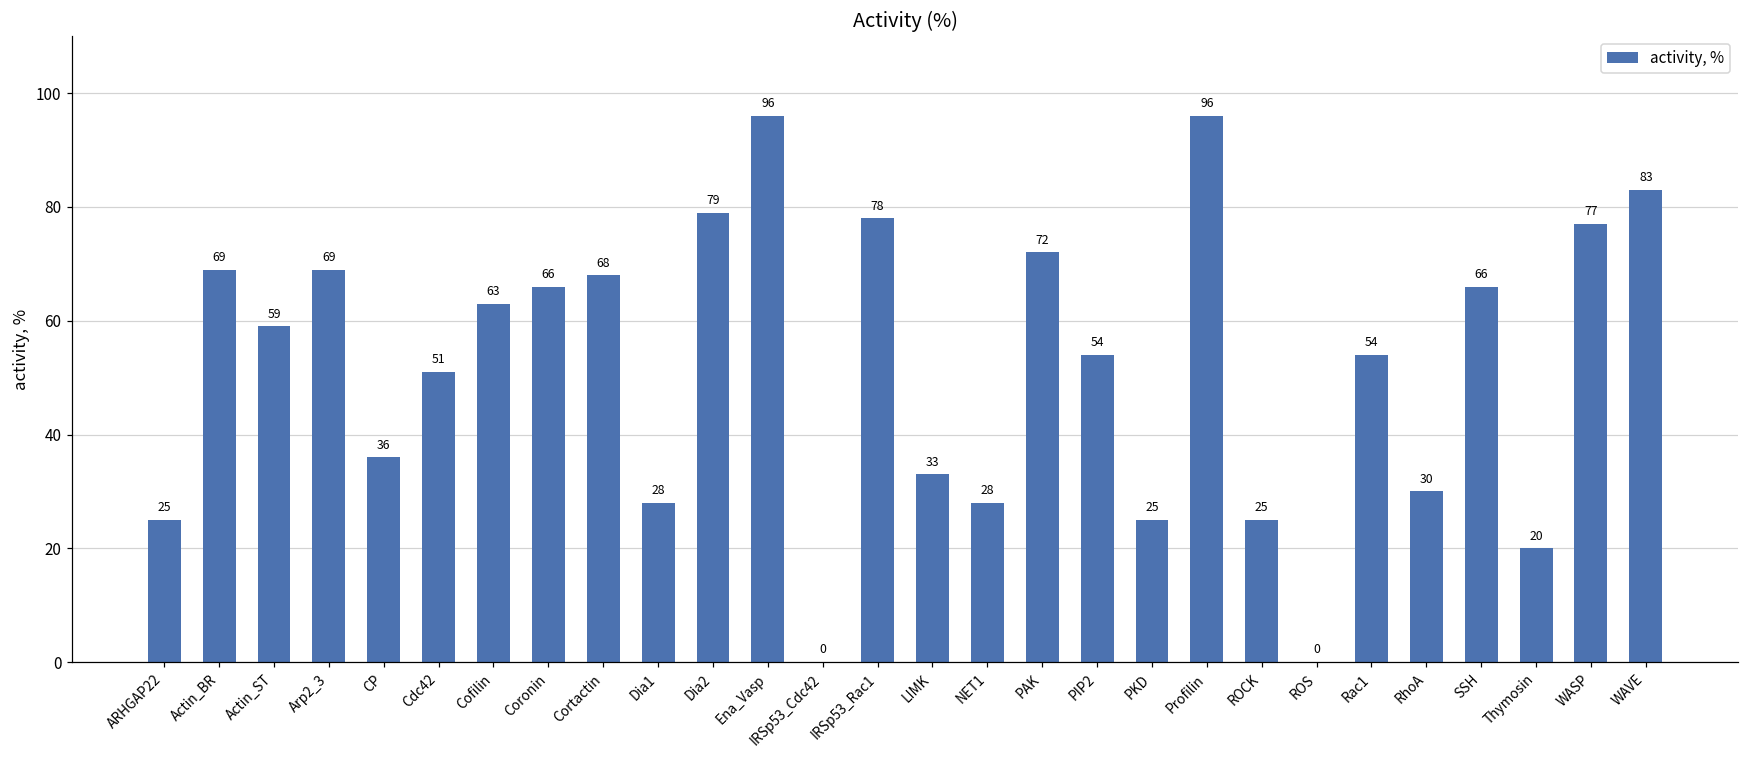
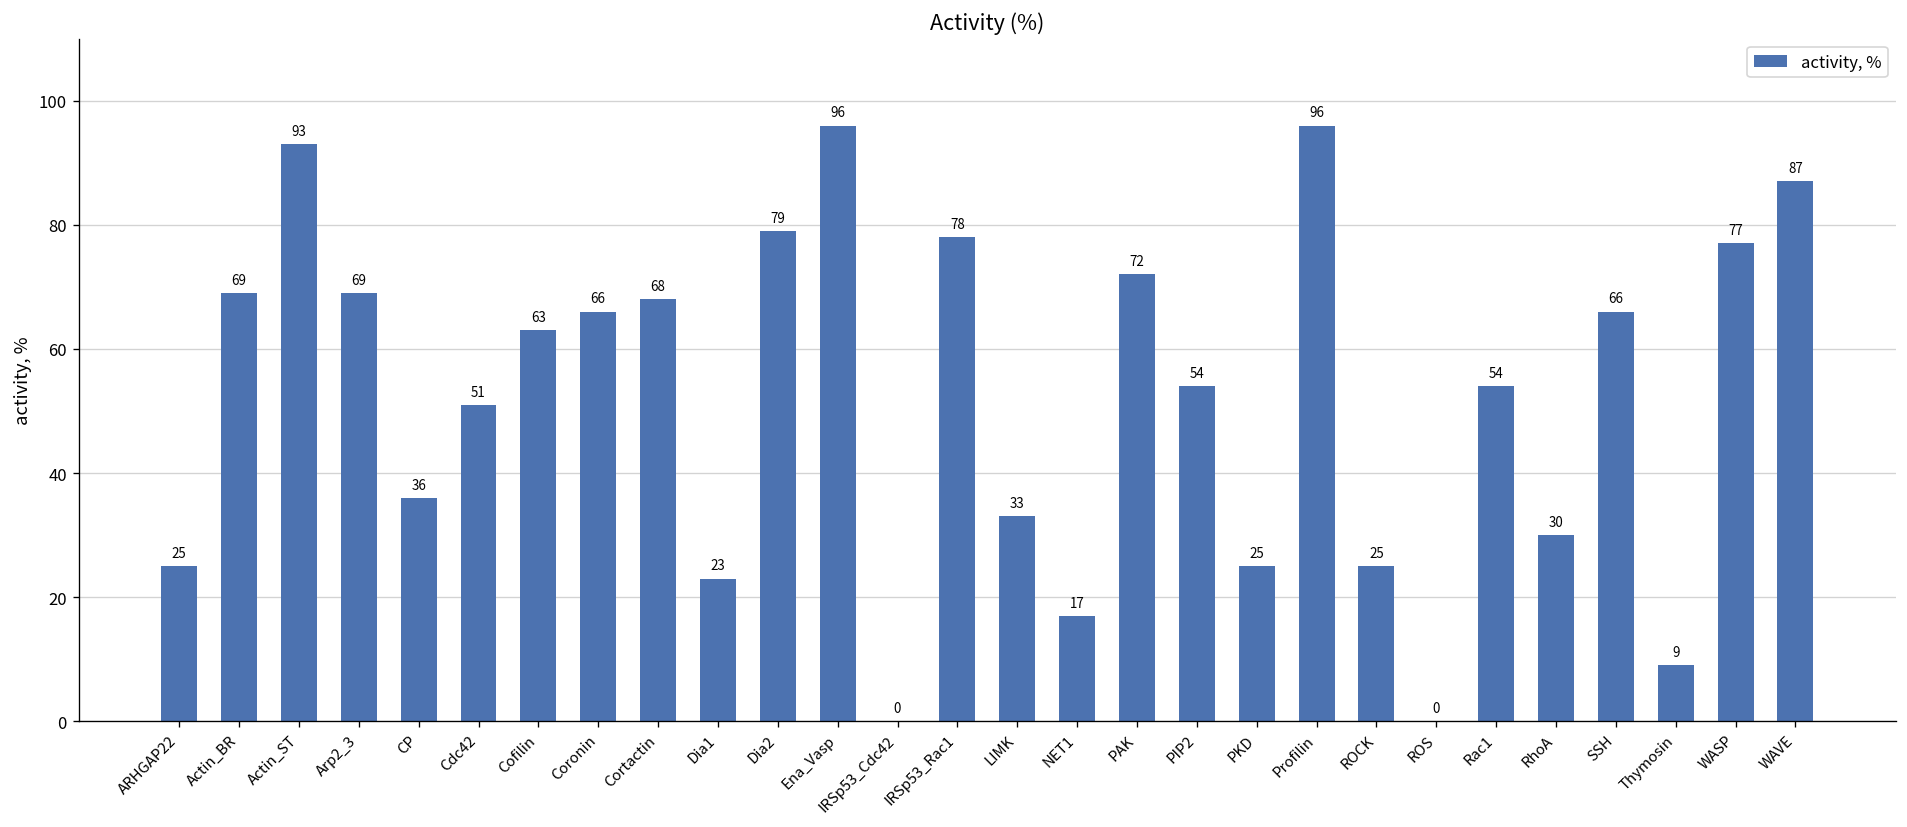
  {
    "ARHGAP22": 25,
    "Actin_BR": 69,
-   "Actin_ST": 59,
+   "Actin_ST": 93,
    "Arp2_3": 69,
    "CP": 36,
    "Cdc42": 51,
    "Cofilin": 63,
    "Coronin": 66,
    "Cortactin": 68,
-   "Dia1": 28,
+   "Dia1": 23,
    "Dia2": 79,
    "Ena_Vasp": 96,
    "IRSp53_Cdc42": 0,
    "IRSp53_Rac1": 78,
    "LIMK": 33,
-   "NET1": 28,
+   "NET1": 17,
    "PAK": 72,
    "PIP2": 54,
    "PKD": 25,
    "Profilin": 96,
    "ROCK": 25,
    "ROS": 0,
    "Rac1": 54,
    "RhoA": 30,
    "SSH": 66,
-   "Thymosin": 20,
+   "Thymosin": 9,
    "WASP": 77,
-   "WAVE": 83
+   "WAVE": 87
  }
